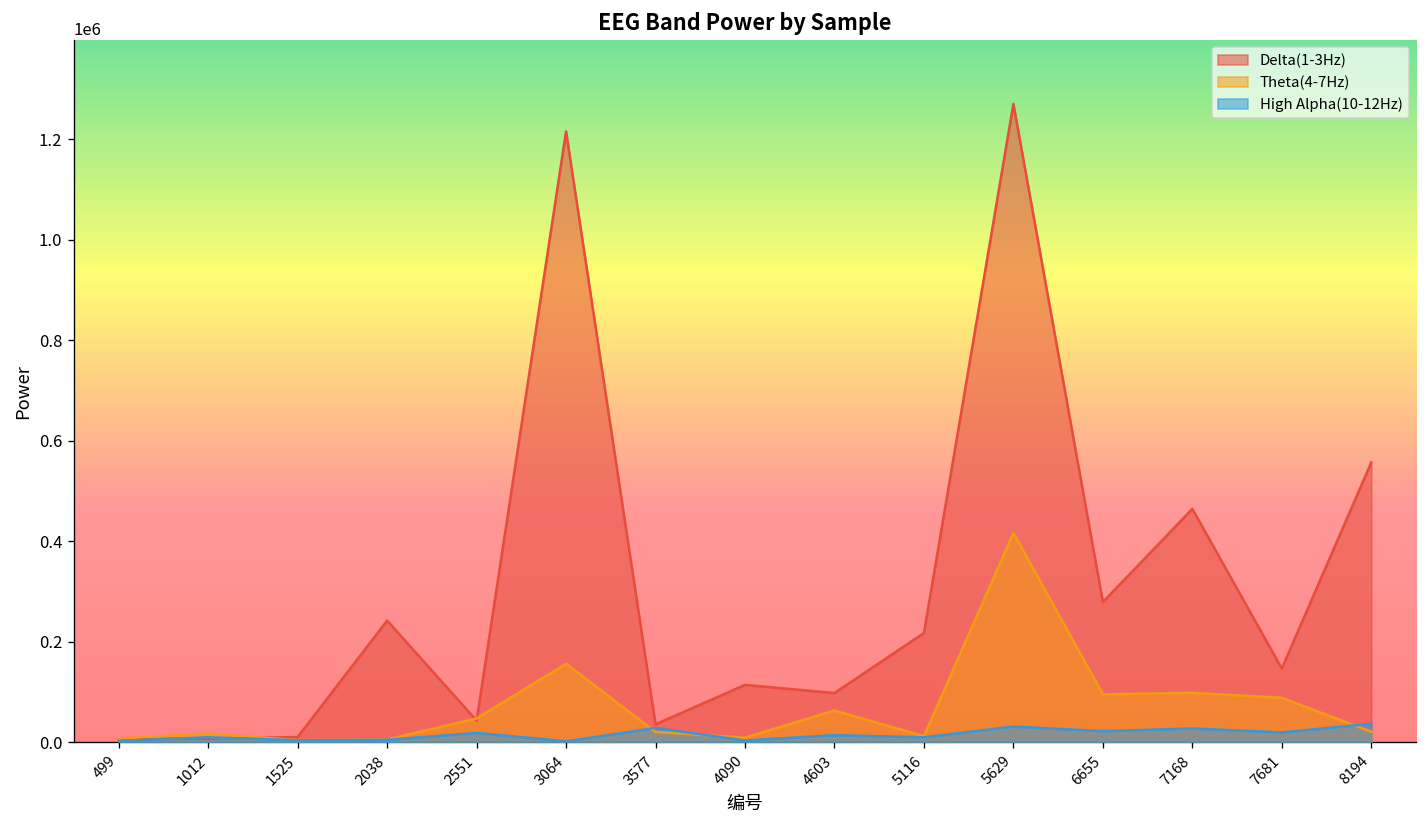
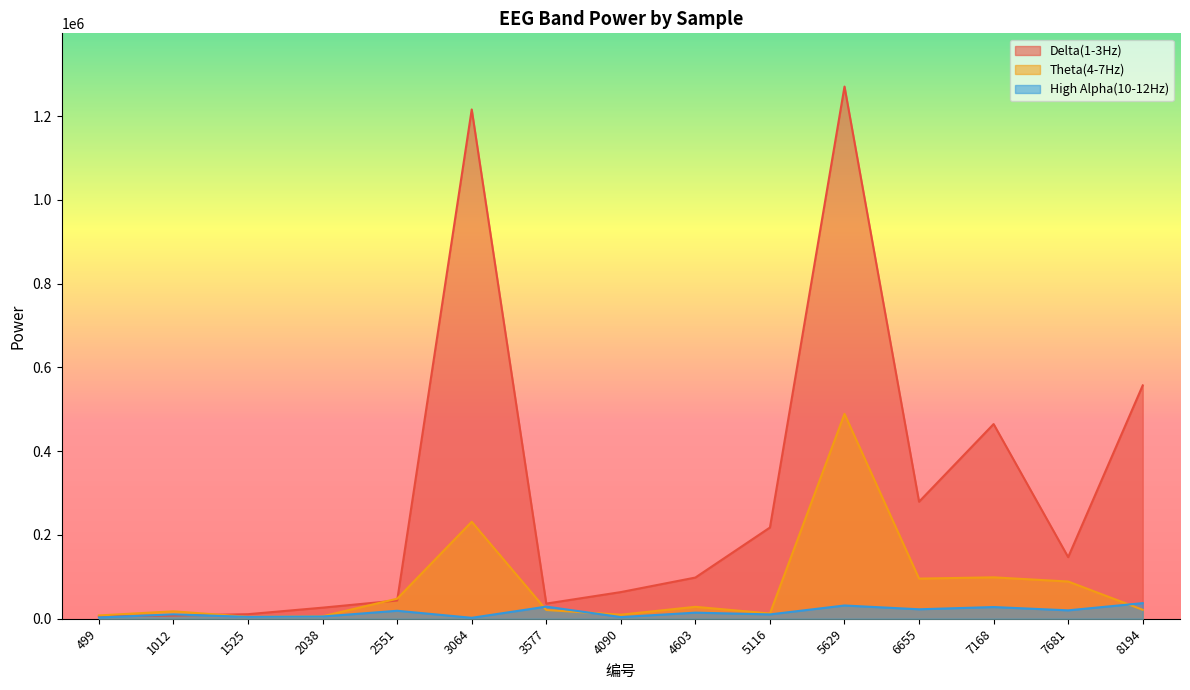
  {
    "Delta(1-3Hz)": {
      "1525": 10000,
-     "2038": 240000,
+     "2038": 30000,
      "3064": 1220000,
      "3577": 40000,
-     "4090": 110000,
+     "4090": 60000,
      "4603": 100000,
      "5116": 220000,
      "5629": 1270000,
      "6655": 280000,
      "7168": 460000,
      "7681": 150000,
      "8194": 560000
    },
    "Theta(4-7Hz)": {
      "1012": 20000,
-     "3064": 160000,
+     "3064": 230000,
      "3577": 20000,
-     "4603": 60000,
-     "5629": 420000,
+     "4603": 30000,
+     "5629": 490000,
      "6655": 100000,
      "7168": 100000,
      "7681": 90000,
      "8194": 20000
    },
    "High Alpha(10-12Hz)": {
      "2551": 20000,
      "3064": 0,
      "3577": 30000,
      "4603": 10000,
      "5629": 30000,
      "6655": 20000,
      "7168": 30000,
      "7681": 20000,
      "8194": 40000
    }
  }
